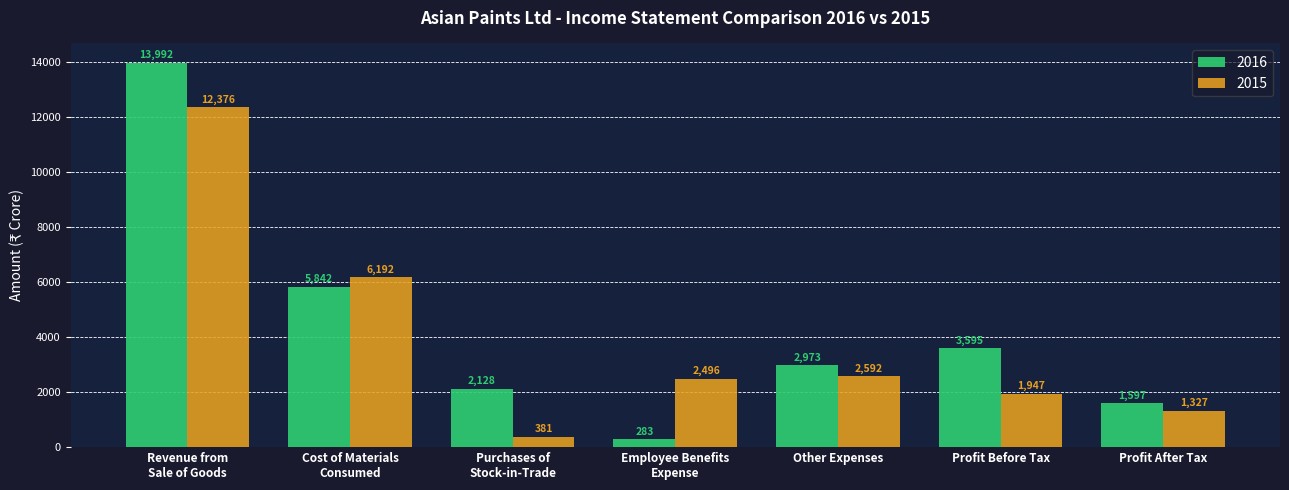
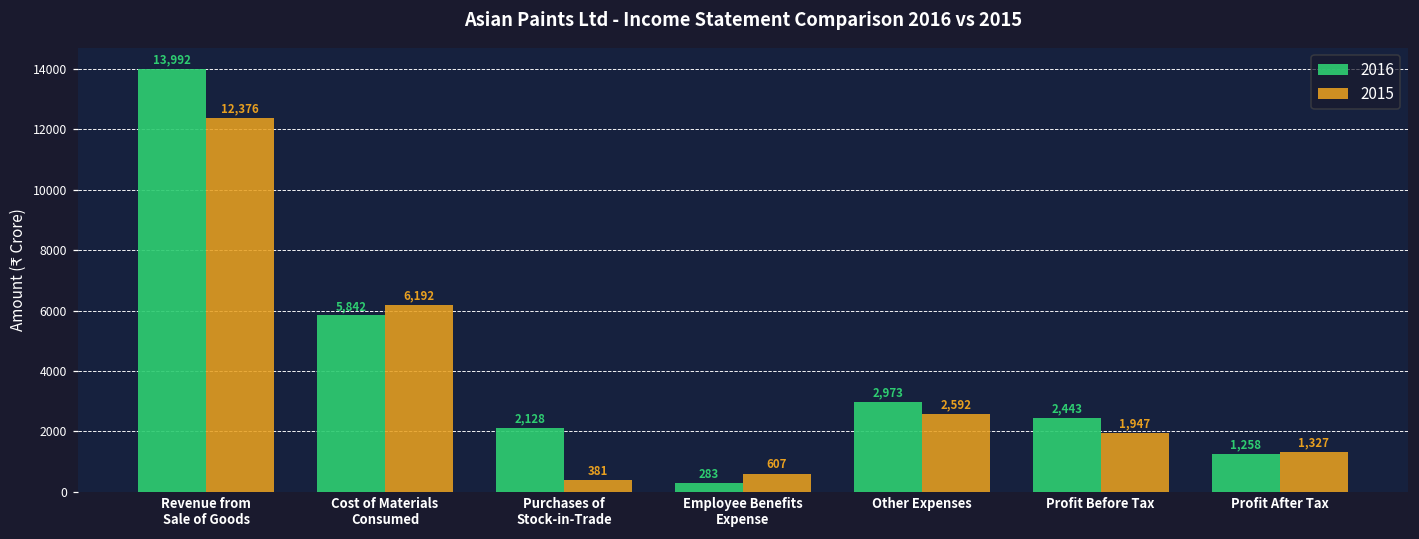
  {
    "2016": {
      "Revenue from Sale of Goods": "13,992",
      "Cost of Materials Consumed": "5,842",
      "Purchases of Stock-in-Trade": "2,128",
      "Employee Benefits Expense": "283",
      "Other Expenses": "2,973",
-     "Profit Before Tax": "3,595",
-     "Profit After Tax": "1,597"
+     "Profit Before Tax": "2,443",
+     "Profit After Tax": "1,258"
    },
    "2015": {
      "Revenue from Sale of Goods": "12,376",
      "Cost of Materials Consumed": "6,192",
      "Purchases of Stock-in-Trade": "381",
-     "Employee Benefits Expense": "2,496",
+     "Employee Benefits Expense": "607",
      "Other Expenses": "2,592",
      "Profit Before Tax": "1,947",
      "Profit After Tax": "1,327"
    }
  }
